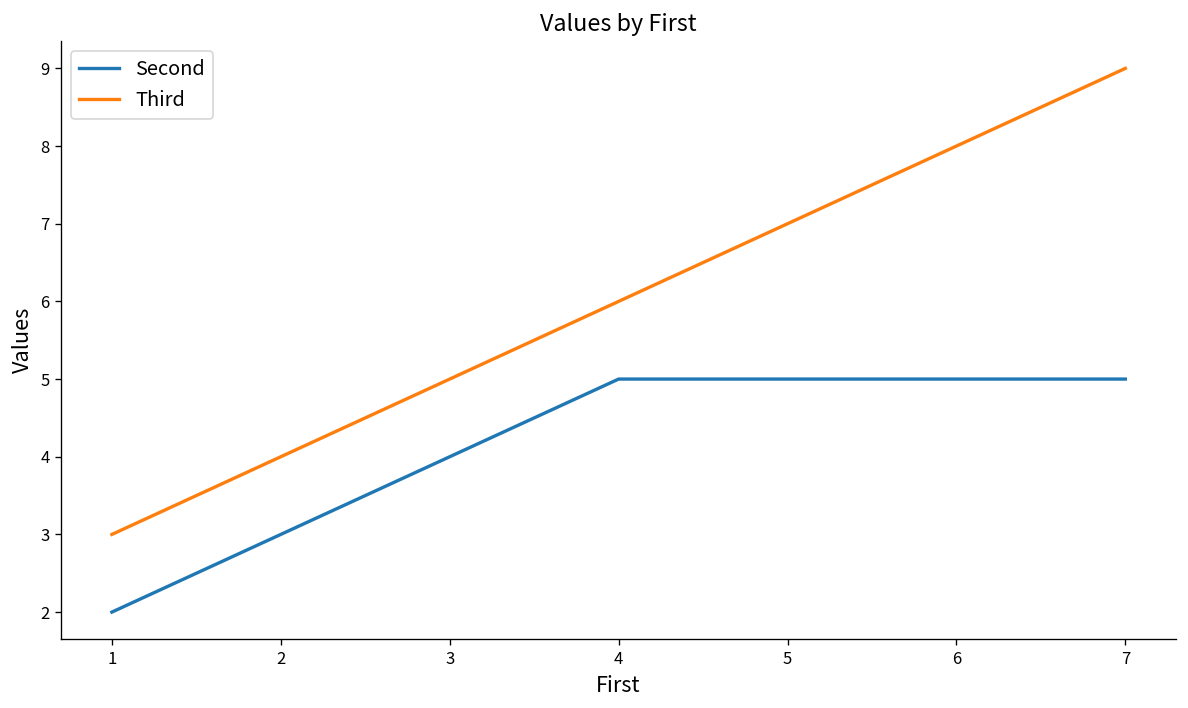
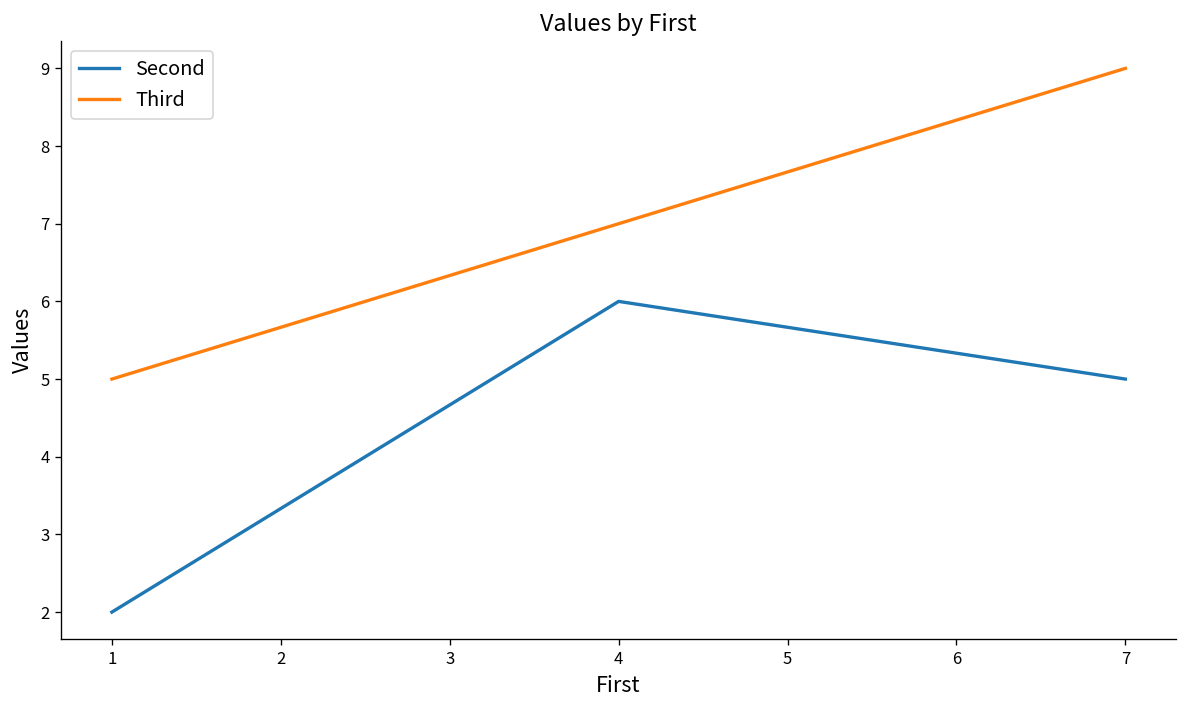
  {
    "Second": {
      "1": 2,
-     "4": 5,
+     "4": 6,
      "7": 5
    },
    "Third": {
-     "1": 3,
+     "1": 5,
      "7": 9
    }
  }
